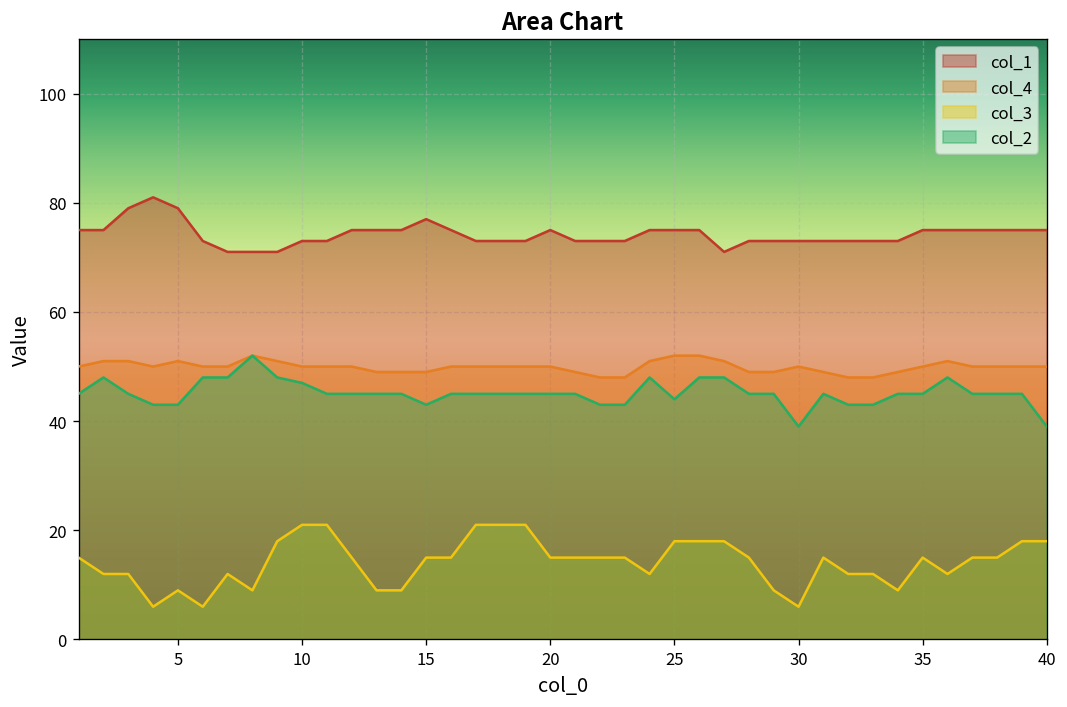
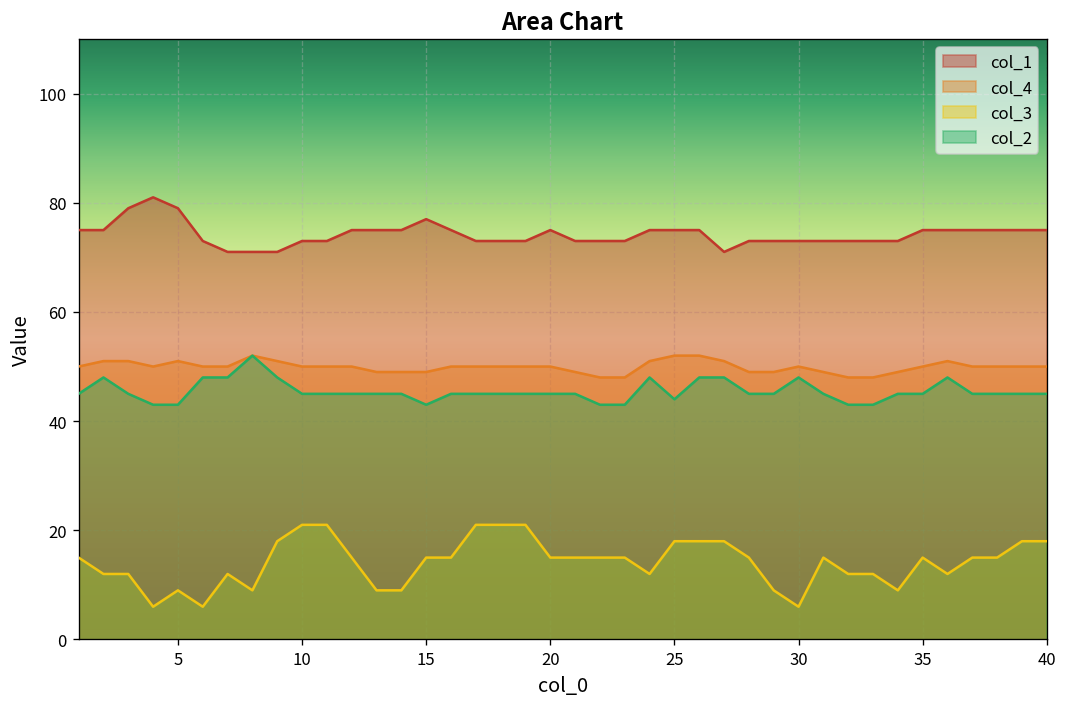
  {
    "col_2": {
      "5": 43,
-     "10": 47,
+     "10": 45,
      "15": 43,
      "20": 45,
      "25": 44,
-     "30": 39,
+     "30": 48,
      "35": 45,
-     "40": 39
+     "40": 45
    }
  }
